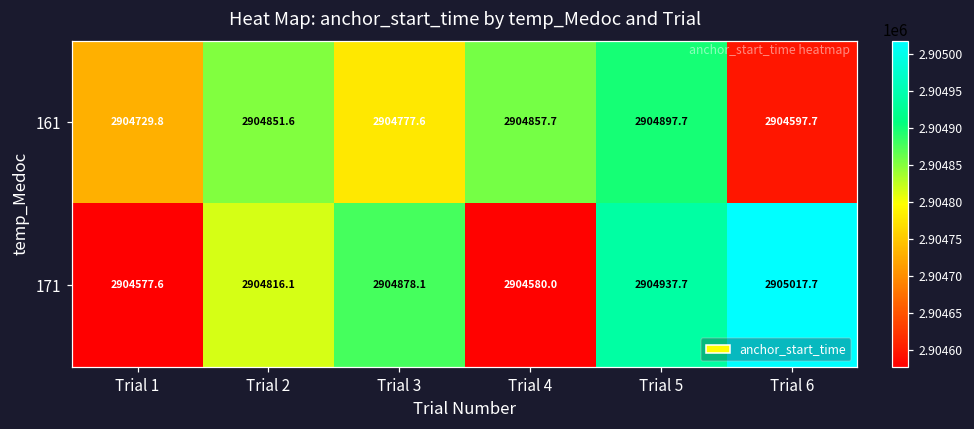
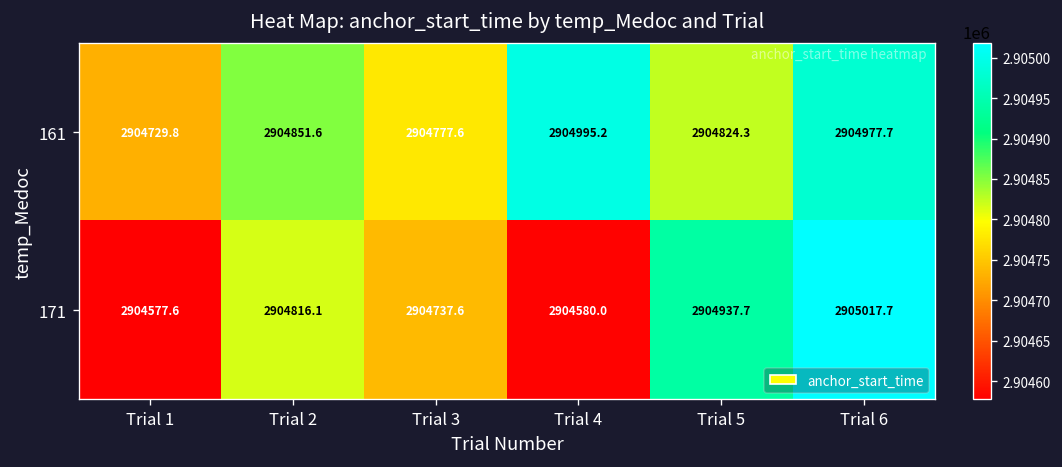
  {
    "161": {
      "Trial 1": 2904729.8,
      "Trial 2": 2904851.6,
      "Trial 3": 2904777.6,
-     "Trial 4": 2904857.7,
-     "Trial 5": 2904897.7,
-     "Trial 6": 2904597.7
+     "Trial 4": 2904995.2,
+     "Trial 5": 2904824.3,
+     "Trial 6": 2904977.7
    },
    "171": {
      "Trial 1": 2904577.6,
      "Trial 2": 2904816.1,
-     "Trial 3": 2904878.1,
+     "Trial 3": 2904737.6,
      "Trial 4": 2904580.0,
      "Trial 5": 2904937.7,
      "Trial 6": 2905017.7
    }
  }
